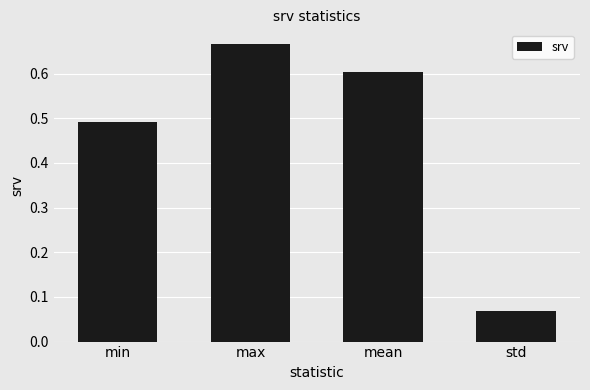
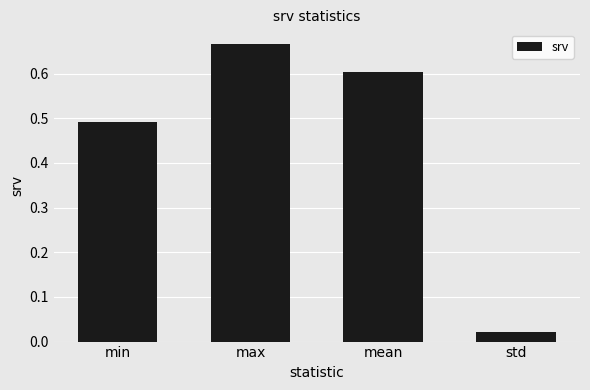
  {
    "min": 0.49,
    "max": 0.67,
    "mean": 0.60,
-   "std": 0.07
+   "std": 0.02
  }
